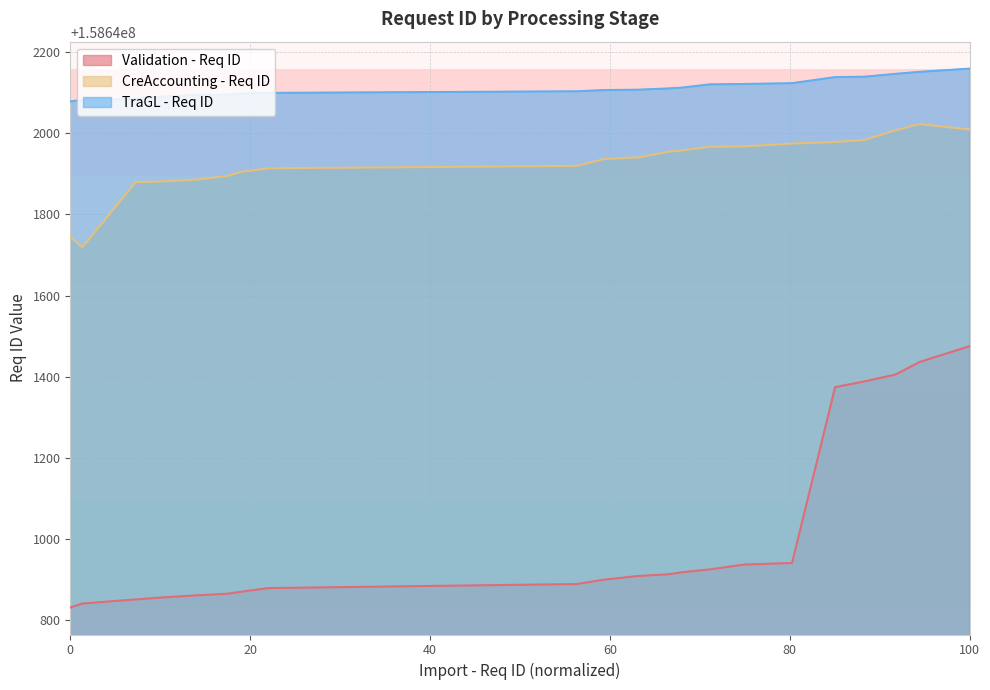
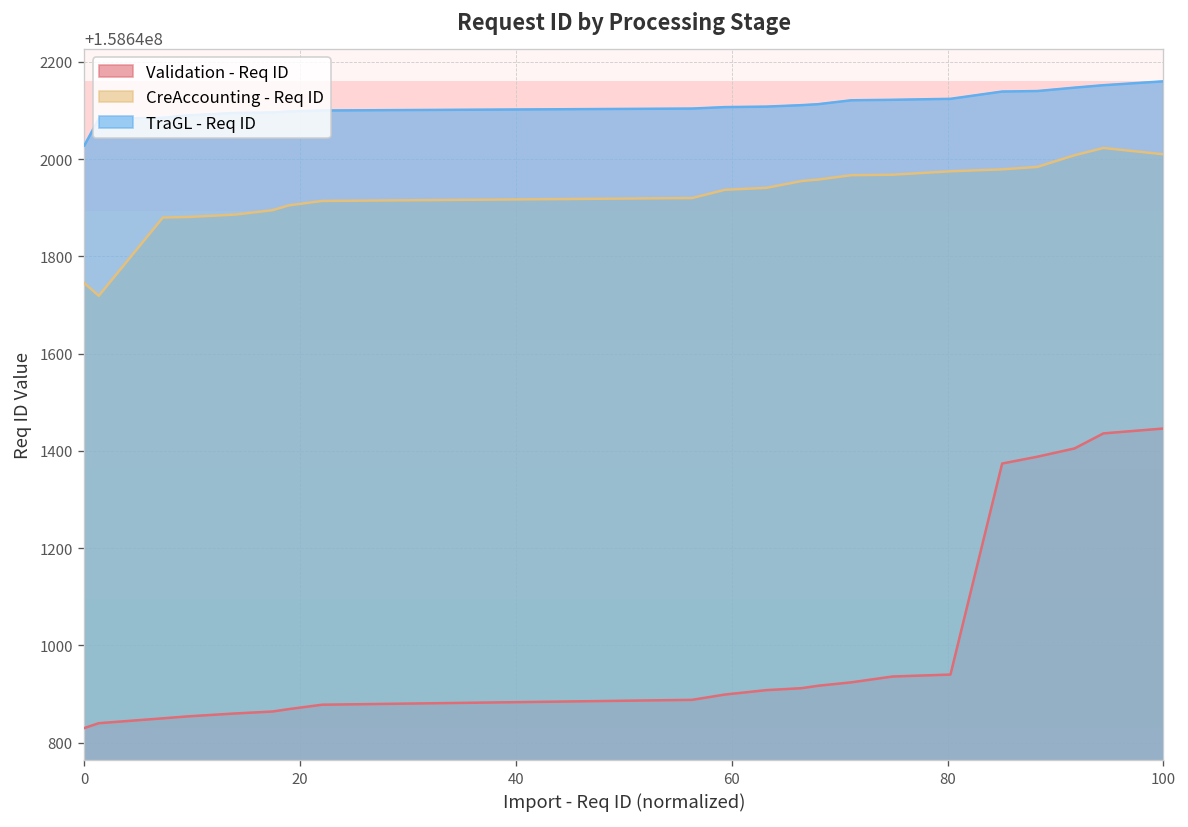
  {
    "Validation - Req ID": {
      "0": 158640830,
-     "100": 158641480
+     "100": 158641450
    },
    "CreAccounting - Req ID": {
      "0": 158641750,
      "100": 158642010
    },
    "TraGL - Req ID": {
-     "0": 158642080,
+     "0": 158642030,
      "100": 158642160
    }
  }
